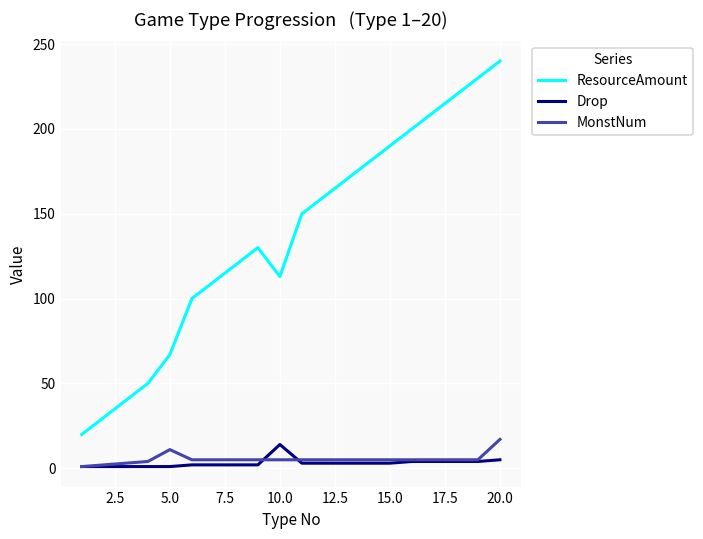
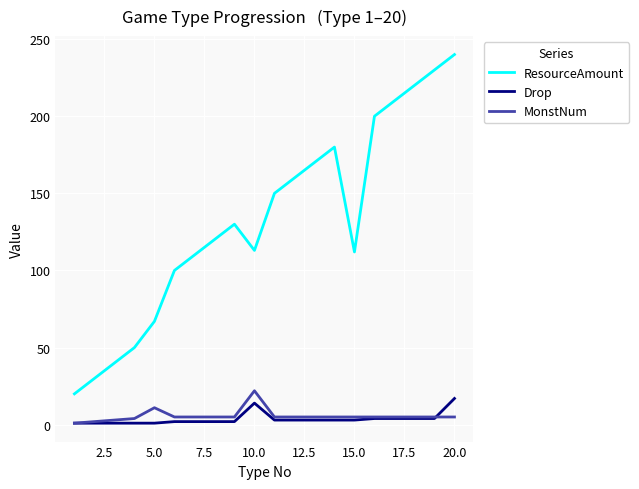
  {
    "ResourceAmount": {
      "5.0": 67,
      "10.0": 113,
-     "15.0": 190,
+     "15.0": 112,
      "20.0": 240
    },
    "Drop": {
      "5.0": 1,
      "10.0": 14,
      "15.0": 3,
-     "20.0": 5
+     "20.0": 17
    },
    "MonstNum": {
      "5.0": 11,
-     "10.0": 5,
+     "10.0": 22,
      "15.0": 5,
-     "20.0": 17
+     "20.0": 5
    }
  }
